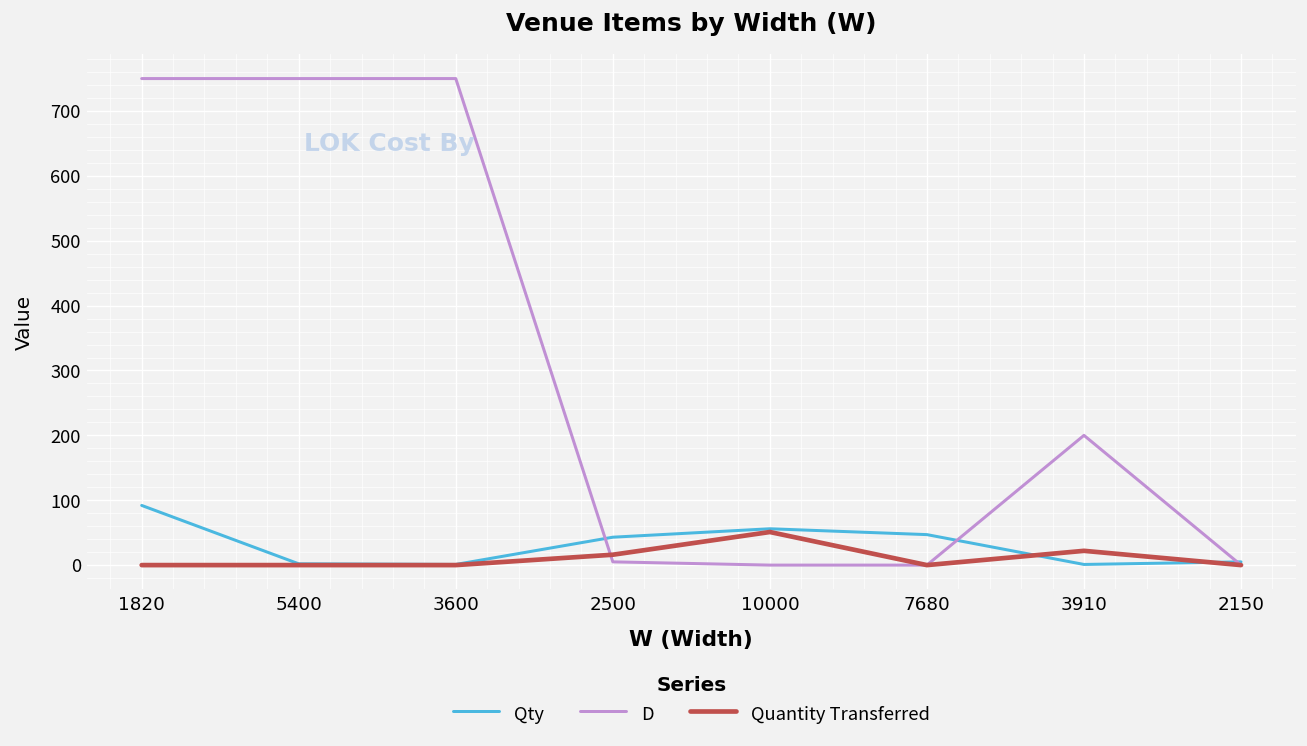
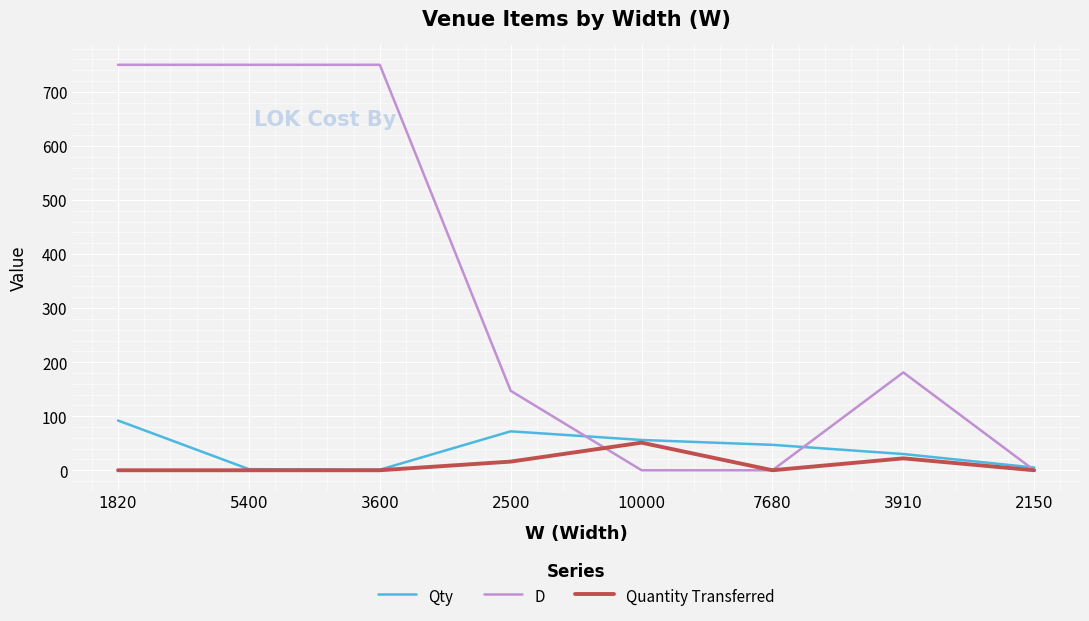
  {
    "Qty": {
      "1820": 90,
-     "2500": 40,
+     "2500": 70,
      "10000": 60,
      "7680": 50,
-     "3910": 0,
+     "3910": 30,
      "2150": 10
    },
    "D": {
      "1820": 750,
      "5400": 750,
      "3600": 750,
-     "2500": 10,
+     "2500": 150,
      "10000": 0,
-     "3910": 200
+     "3910": 180
    },
    "Quantity Transferred": {
      "1820": 0,
      "2500": 20,
      "10000": 50,
      "3910": 20
    }
  }
